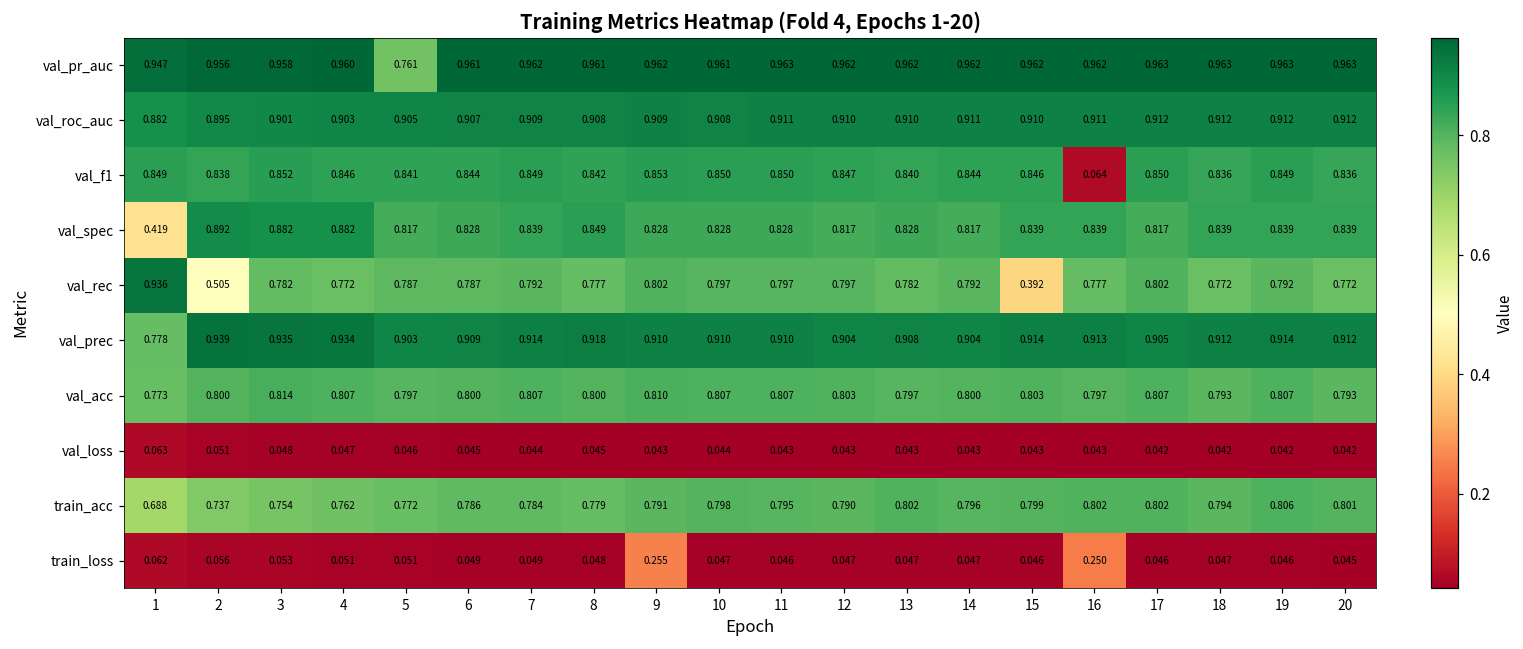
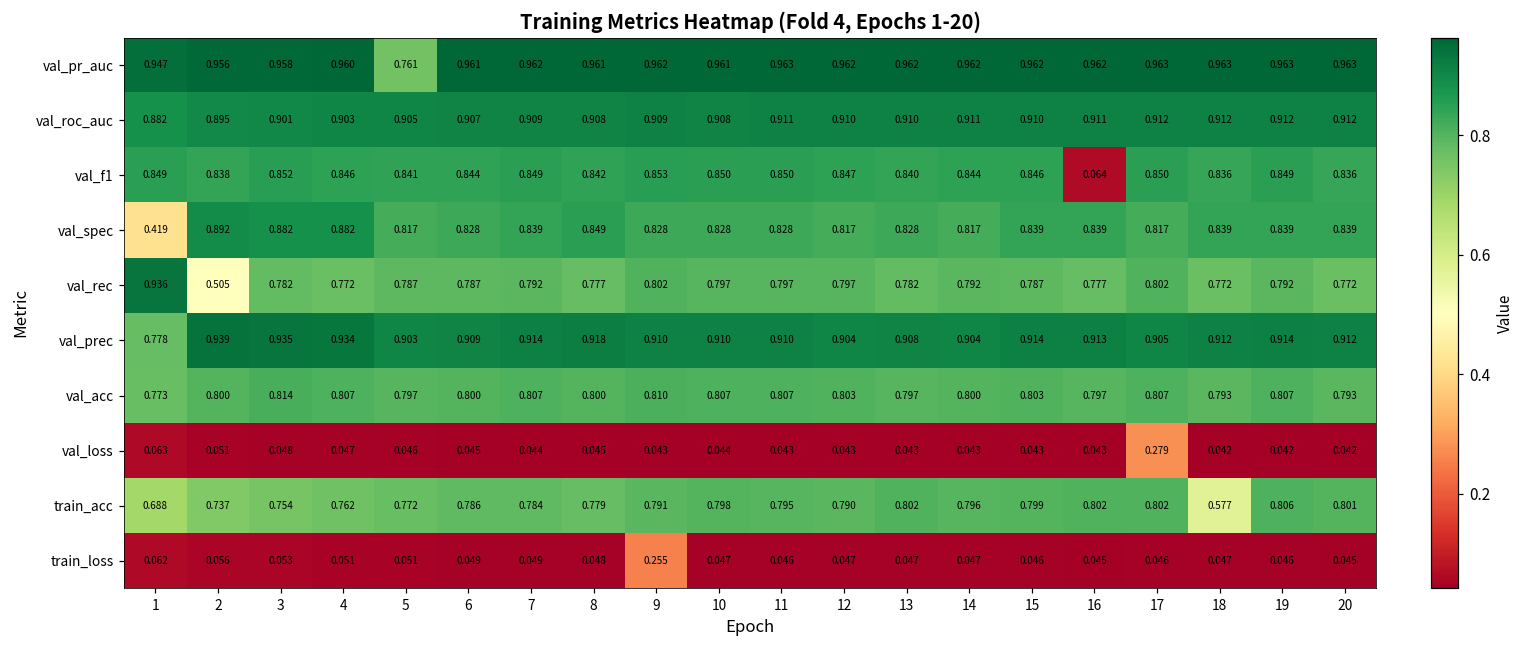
  {
    "val_pr_auc": {
      "1": 0.947,
      "2": 0.956,
      "3": 0.958,
      "4": 0.960,
      "5": 0.761,
      "6": 0.961,
      "7": 0.962,
      "8": 0.961,
      "9": 0.962,
      "10": 0.961,
      "11": 0.963,
      "12": 0.962,
      "13": 0.962,
      "14": 0.962,
      "15": 0.962,
      "16": 0.962,
      "17": 0.963,
      "18": 0.963,
      "19": 0.963,
      "20": 0.963
    },
    "val_roc_auc": {
      "1": 0.882,
      "2": 0.895,
      "3": 0.901,
      "4": 0.903,
      "5": 0.905,
      "6": 0.907,
      "7": 0.909,
      "8": 0.908,
      "9": 0.909,
      "10": 0.908,
      "11": 0.911,
      "12": 0.910,
      "13": 0.910,
      "14": 0.911,
      "15": 0.910,
      "16": 0.911,
      "17": 0.912,
      "18": 0.912,
      "19": 0.912,
      "20": 0.912
    },
    "val_f1": {
      "1": 0.849,
      "2": 0.838,
      "3": 0.852,
      "4": 0.846,
      "5": 0.841,
      "6": 0.844,
      "7": 0.849,
      "8": 0.842,
      "9": 0.853,
      "10": 0.850,
      "11": 0.850,
      "12": 0.847,
      "13": 0.840,
      "14": 0.844,
      "15": 0.846,
      "16": 0.064,
      "17": 0.850,
      "18": 0.836,
      "19": 0.849,
      "20": 0.836
    },
    "val_spec": {
      "1": 0.419,
      "2": 0.892,
      "3": 0.882,
      "4": 0.882,
      "5": 0.817,
      "6": 0.828,
      "7": 0.839,
      "8": 0.849,
      "9": 0.828,
      "10": 0.828,
      "11": 0.828,
      "12": 0.817,
      "13": 0.828,
      "14": 0.817,
      "15": 0.839,
      "16": 0.839,
      "17": 0.817,
      "18": 0.839,
      "19": 0.839,
      "20": 0.839
    },
    "val_rec": {
      "1": 0.936,
      "2": 0.505,
      "3": 0.782,
      "4": 0.772,
      "5": 0.787,
      "6": 0.787,
      "7": 0.792,
      "8": 0.777,
      "9": 0.802,
      "10": 0.797,
      "11": 0.797,
      "12": 0.797,
      "13": 0.782,
      "14": 0.792,
-     "15": 0.392,
+     "15": 0.787,
      "16": 0.777,
      "17": 0.802,
      "18": 0.772,
      "19": 0.792,
      "20": 0.772
    },
    "val_prec": {
      "1": 0.778,
      "2": 0.939,
      "3": 0.935,
      "4": 0.934,
      "5": 0.903,
      "6": 0.909,
      "7": 0.914,
      "8": 0.918,
      "9": 0.910,
      "10": 0.910,
      "11": 0.910,
      "12": 0.904,
      "13": 0.908,
      "14": 0.904,
      "15": 0.914,
      "16": 0.913,
      "17": 0.905,
      "18": 0.912,
      "19": 0.914,
      "20": 0.912
    },
    "val_acc": {
      "1": 0.773,
      "2": 0.800,
      "3": 0.814,
      "4": 0.807,
      "5": 0.797,
      "6": 0.800,
      "7": 0.807,
      "8": 0.800,
      "9": 0.810,
      "10": 0.807,
      "11": 0.807,
      "12": 0.803,
      "13": 0.797,
      "14": 0.800,
      "15": 0.803,
      "16": 0.797,
      "17": 0.807,
      "18": 0.793,
      "19": 0.807,
      "20": 0.793
    },
    "val_loss": {
      "1": 0.063,
      "2": 0.051,
      "3": 0.048,
      "4": 0.047,
      "5": 0.046,
      "6": 0.045,
      "7": 0.044,
      "8": 0.045,
      "9": 0.043,
      "10": 0.044,
      "11": 0.043,
      "12": 0.043,
      "13": 0.043,
      "14": 0.043,
      "15": 0.043,
      "16": 0.043,
-     "17": 0.042,
+     "17": 0.279,
      "18": 0.042,
      "19": 0.042,
      "20": 0.042
    },
    "train_acc": {
      "1": 0.688,
      "2": 0.737,
      "3": 0.754,
      "4": 0.762,
      "5": 0.772,
      "6": 0.786,
      "7": 0.784,
      "8": 0.779,
      "9": 0.791,
      "10": 0.798,
      "11": 0.795,
      "12": 0.790,
      "13": 0.802,
      "14": 0.796,
      "15": 0.799,
      "16": 0.802,
      "17": 0.802,
-     "18": 0.794,
+     "18": 0.577,
      "19": 0.806,
      "20": 0.801
    },
    "train_loss": {
      "1": 0.062,
      "2": 0.056,
      "3": 0.053,
      "4": 0.051,
      "5": 0.051,
      "6": 0.049,
      "7": 0.049,
      "8": 0.048,
      "9": 0.255,
      "10": 0.047,
      "11": 0.046,
      "12": 0.047,
      "13": 0.047,
      "14": 0.047,
      "15": 0.046,
-     "16": 0.250,
+     "16": 0.045,
      "17": 0.046,
      "18": 0.047,
      "19": 0.046,
      "20": 0.045
    }
  }
